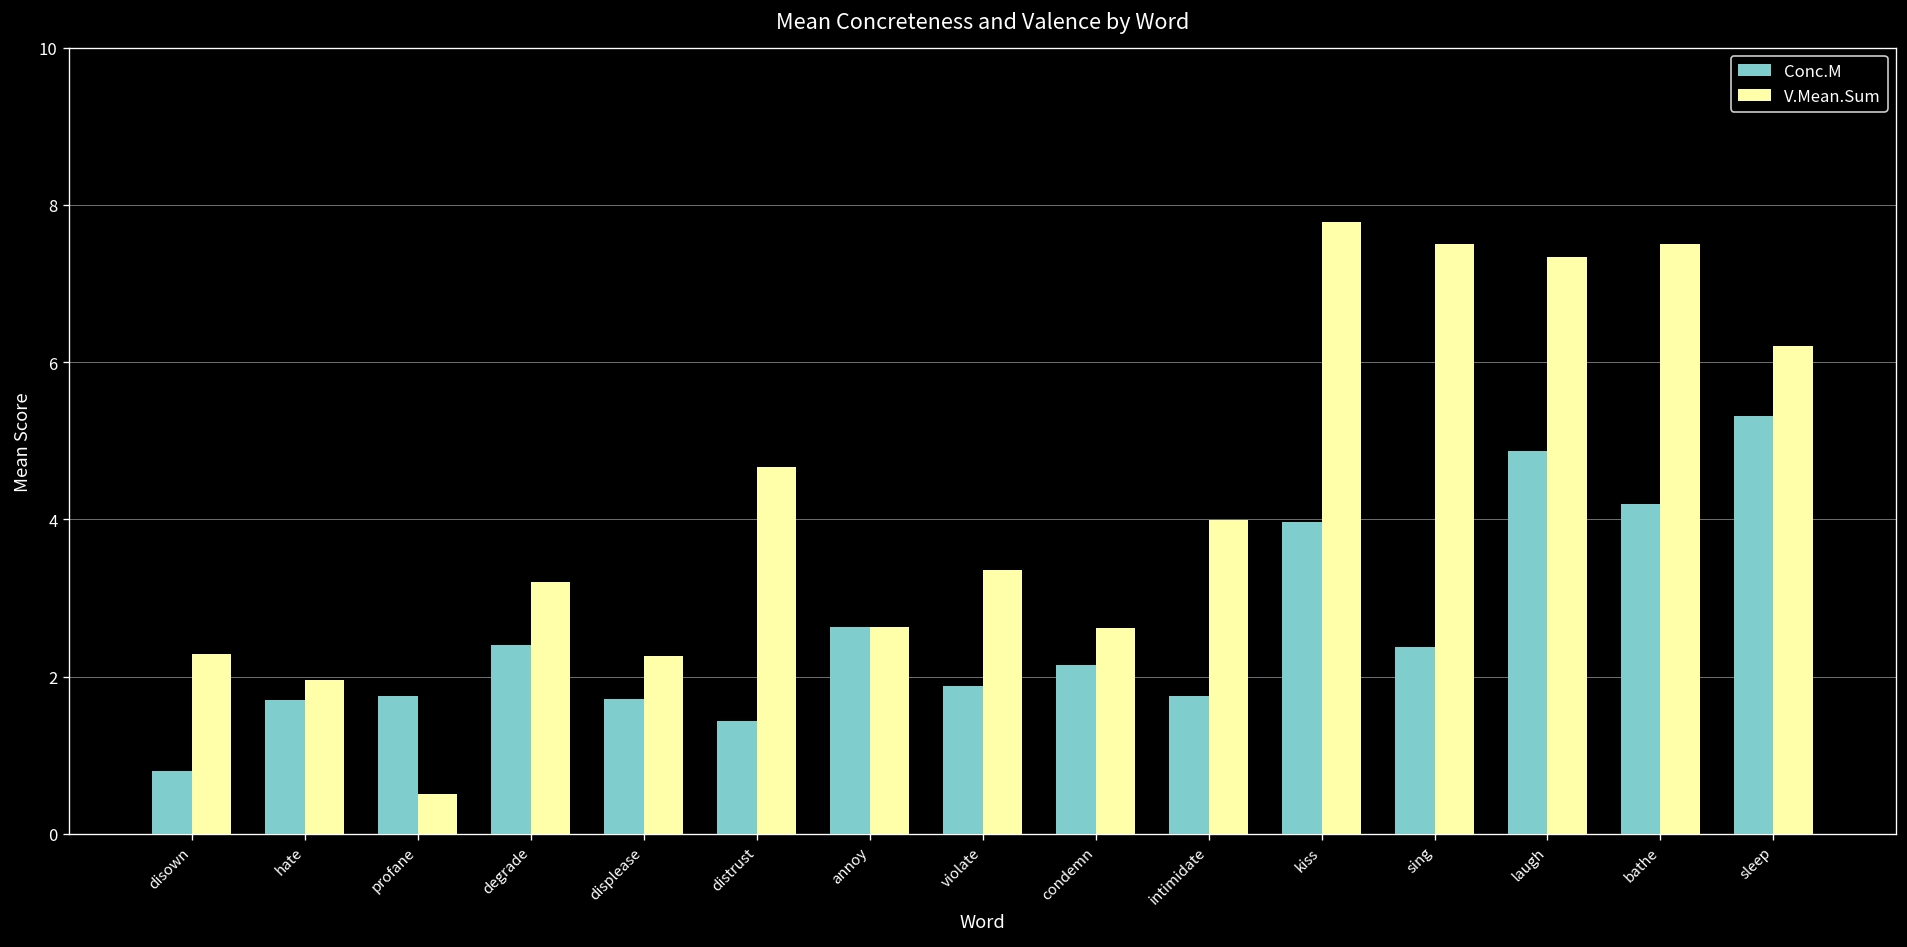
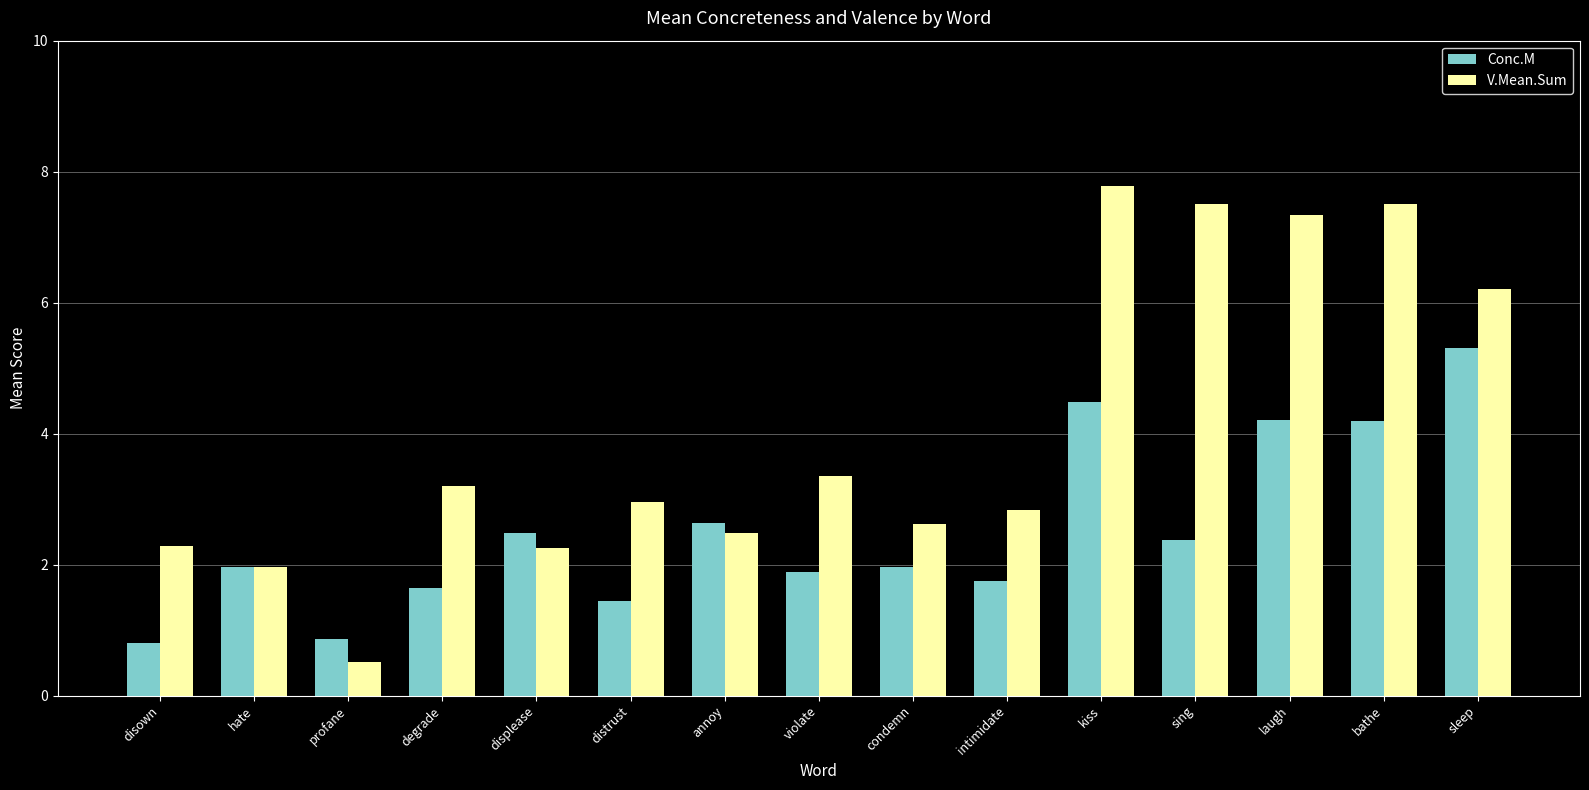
  {
    "Conc.M": {
      "disown": 0.8,
-     "hate": 1.7,
-     "profane": 1.8,
-     "degrade": 2.4,
-     "displease": 1.7,
+     "hate": 2.0,
+     "profane": 0.9,
+     "degrade": 1.6,
+     "displease": 2.5,
      "distrust": 1.4,
      "annoy": 2.6,
      "violate": 1.9,
-     "condemn": 2.2,
+     "condemn": 2.0,
      "intimidate": 1.8,
-     "kiss": 4.0,
+     "kiss": 4.5,
      "sing": 2.4,
-     "laugh": 4.9,
+     "laugh": 4.2,
      "bathe": 4.2,
      "sleep": 5.3
    },
    "V.Mean.Sum": {
      "disown": 2.3,
      "hate": 2.0,
      "profane": 0.5,
      "degrade": 3.2,
      "displease": 2.3,
-     "distrust": 4.7,
-     "annoy": 2.6,
+     "distrust": 3.0,
+     "annoy": 2.5,
      "violate": 3.4,
      "condemn": 2.6,
-     "intimidate": 4.0,
+     "intimidate": 2.8,
      "kiss": 7.8,
      "sing": 7.5,
      "laugh": 7.3,
      "bathe": 7.5,
      "sleep": 6.2
    }
  }
